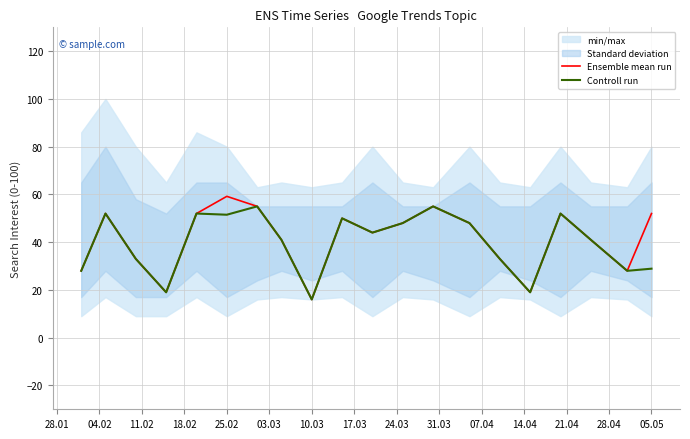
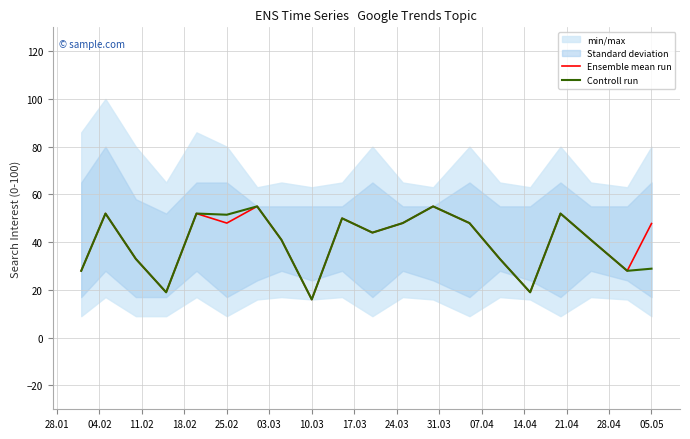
  {
    "Ensemble mean run": {
-     "25.02": 59,
-     "05.05": 52
+     "25.02": 48,
+     "05.05": 48
    },
    "Controll run": {
      "25.02": 52,
      "05.05": 29
    }
  }
